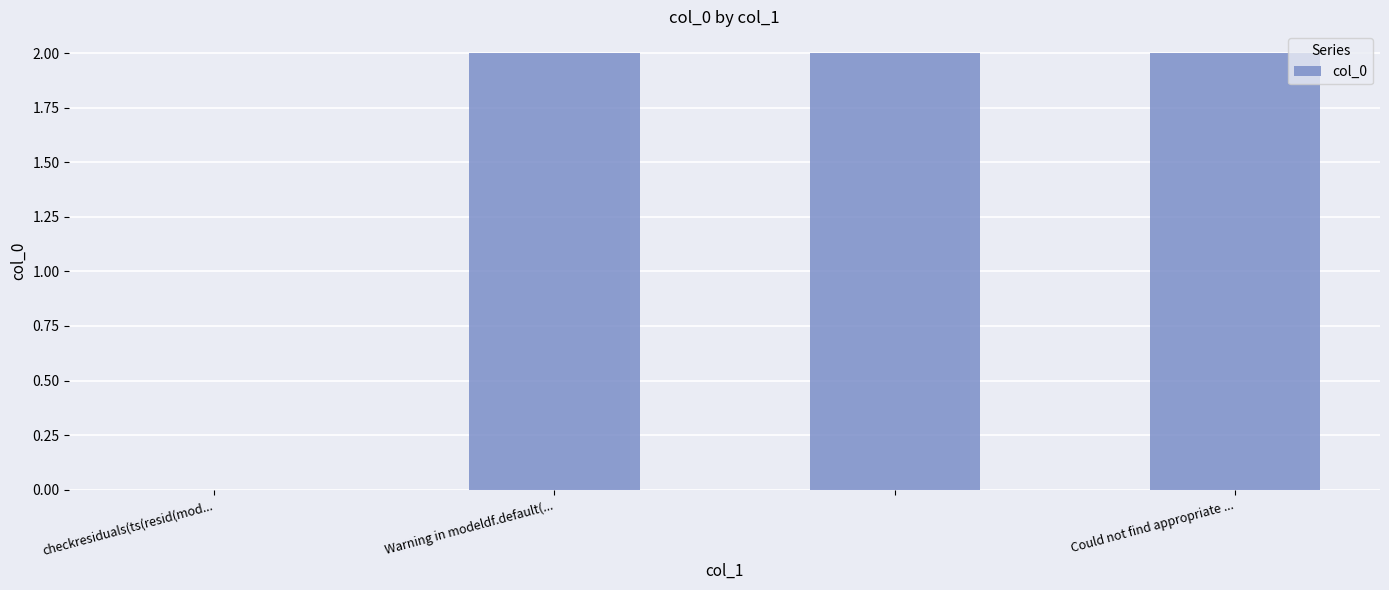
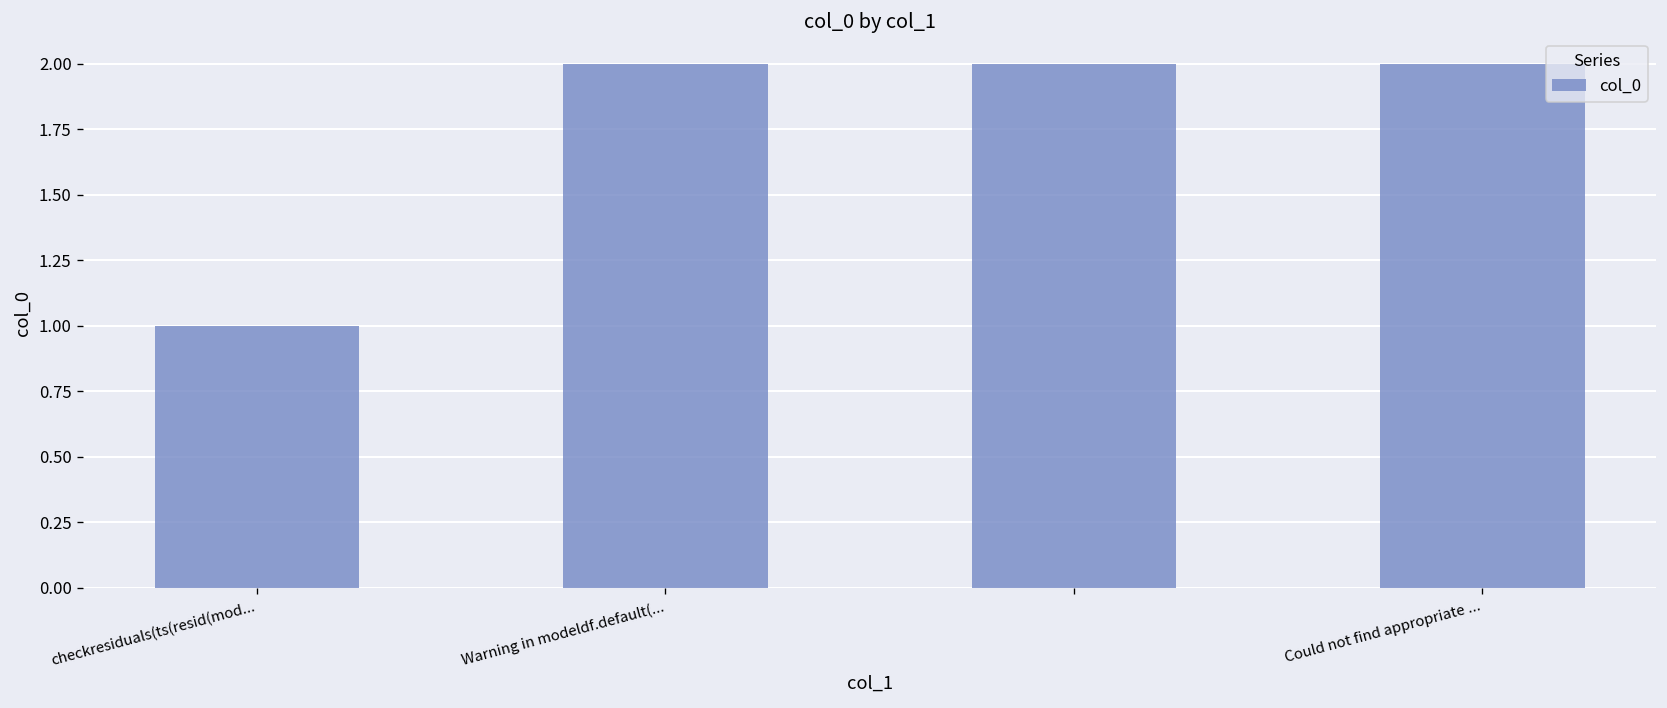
  {
-   "checkresiduals(ts(resid(mod...": 0,
+   "checkresiduals(ts(resid(mod...": 1,
    "Warning in modeldf.default(...": 2,
    "Could not find appropriate ...": 2
  }
